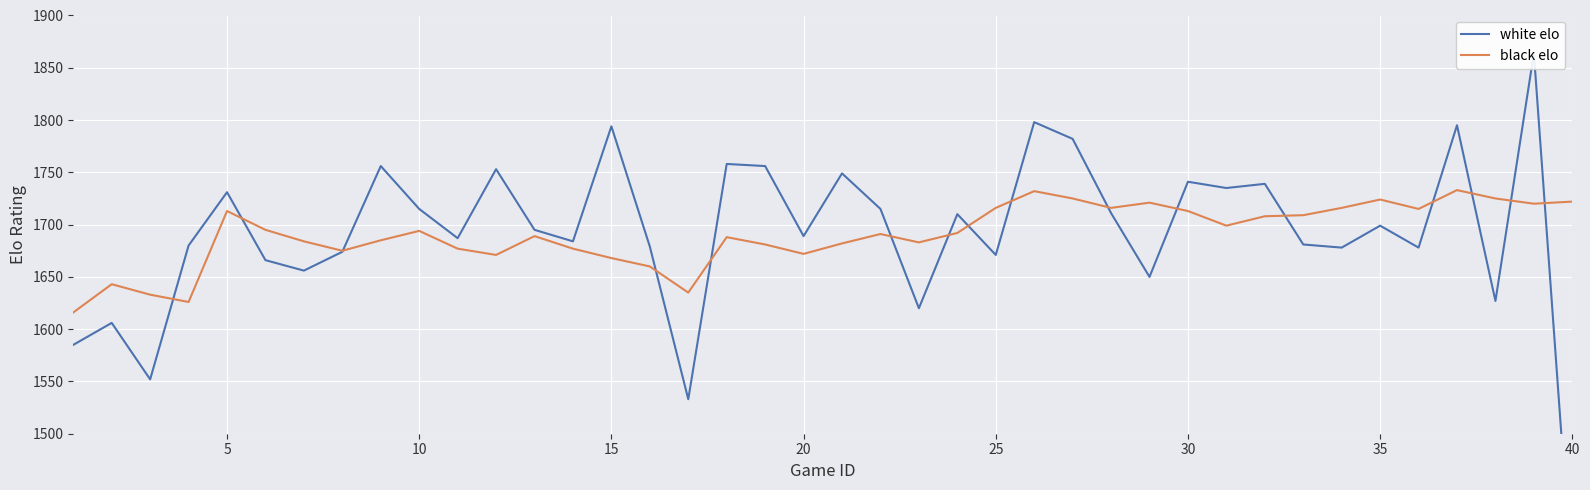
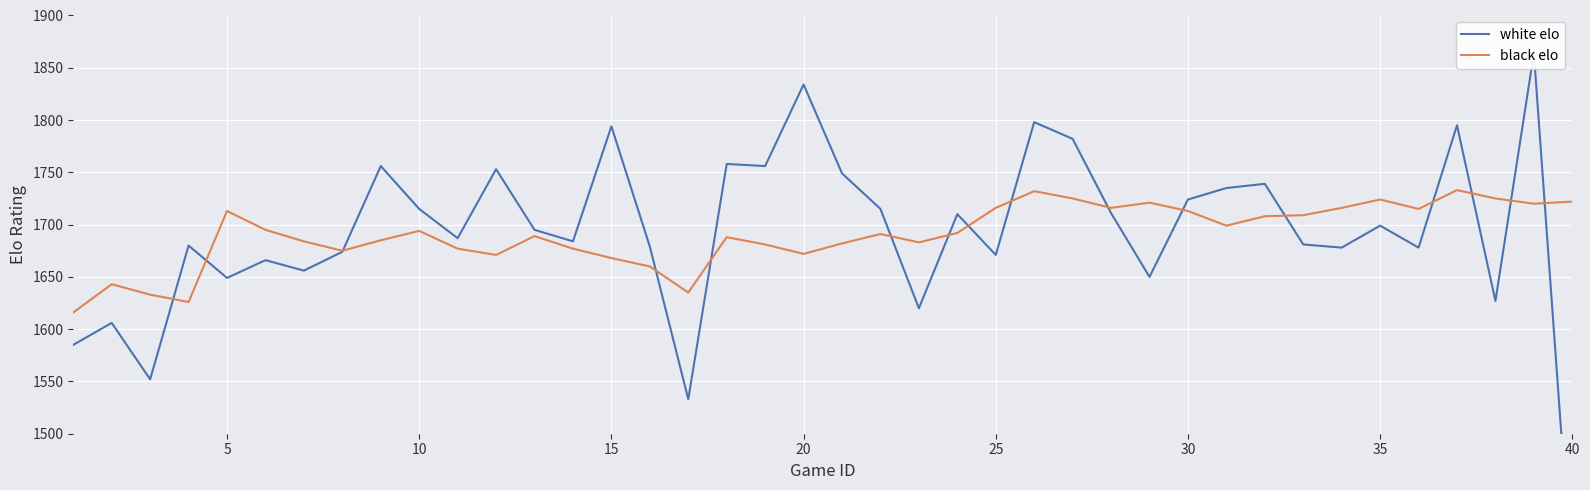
  {
    "white elo": {
-     "5": 1731,
+     "5": 1649,
      "10": 1715,
      "15": 1794,
-     "20": 1689,
+     "20": 1834,
      "25": 1671,
-     "30": 1741,
+     "30": 1724,
      "35": 1699
    },
    "black elo": {
      "5": 1713,
      "10": 1694,
      "15": 1668,
      "20": 1672,
      "25": 1716,
      "30": 1713,
      "35": 1724,
      "40": 1722
    }
  }
